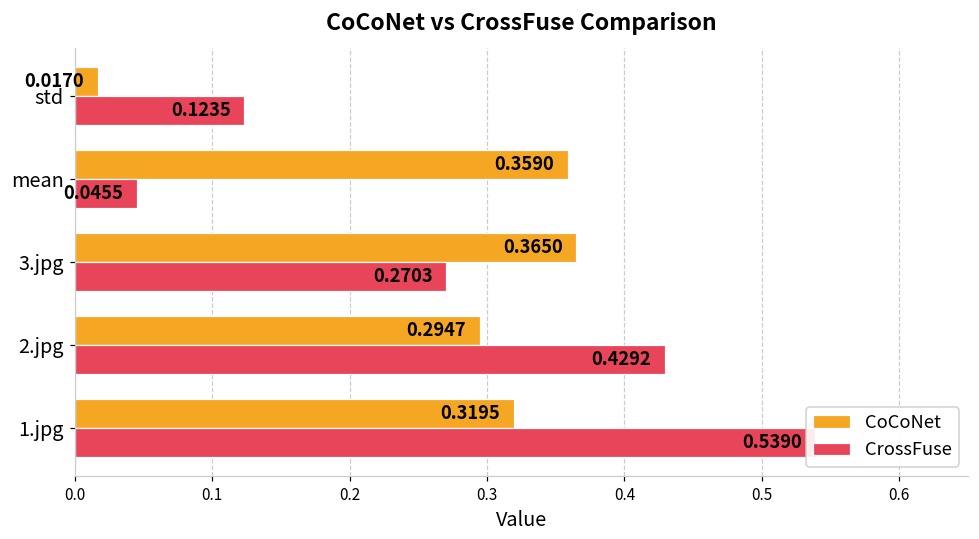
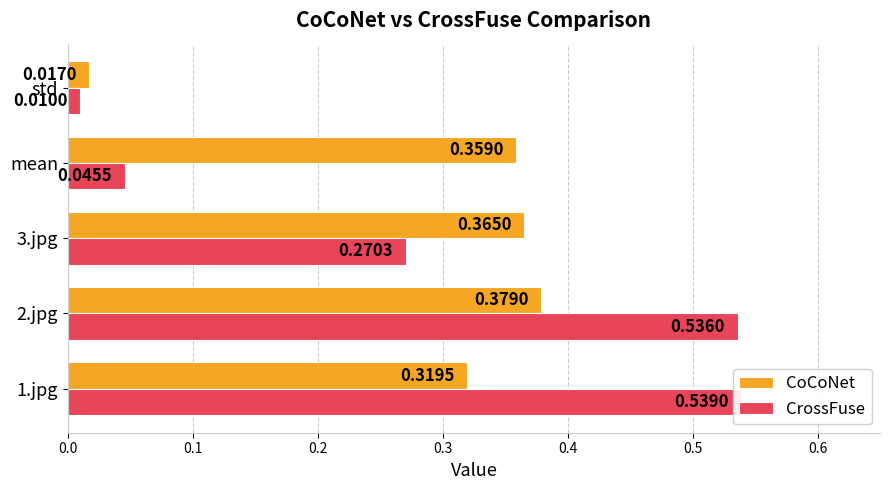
  {
    "CoCoNet": {
      "std": 0.0170,
      "mean": 0.3590,
      "3.jpg": 0.3650,
-     "2.jpg": 0.2947,
+     "2.jpg": 0.3790,
      "1.jpg": 0.3195
    },
    "CrossFuse": {
-     "std": 0.1235,
+     "std": 0.0100,
      "mean": 0.0455,
      "3.jpg": 0.2703,
-     "2.jpg": 0.4292
+     "2.jpg": 0.5360
    }
  }
